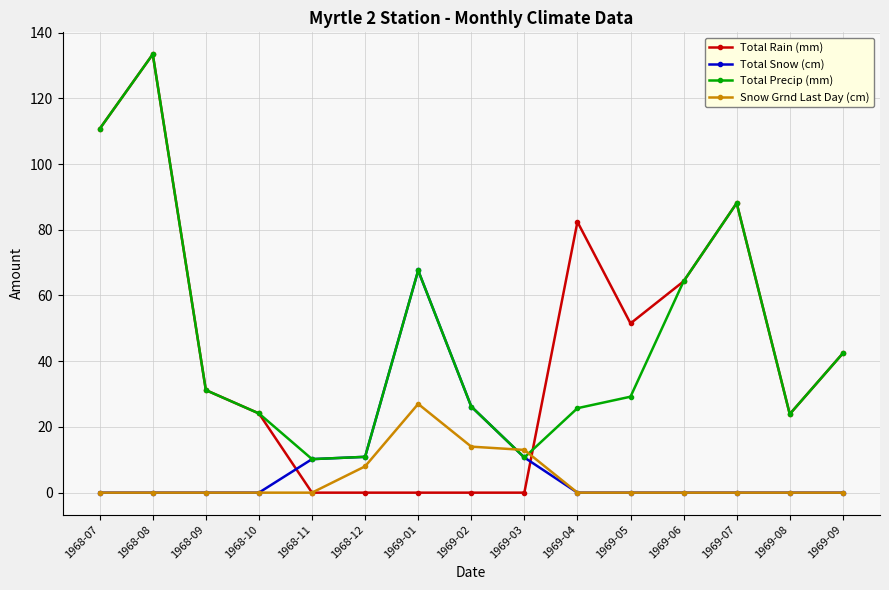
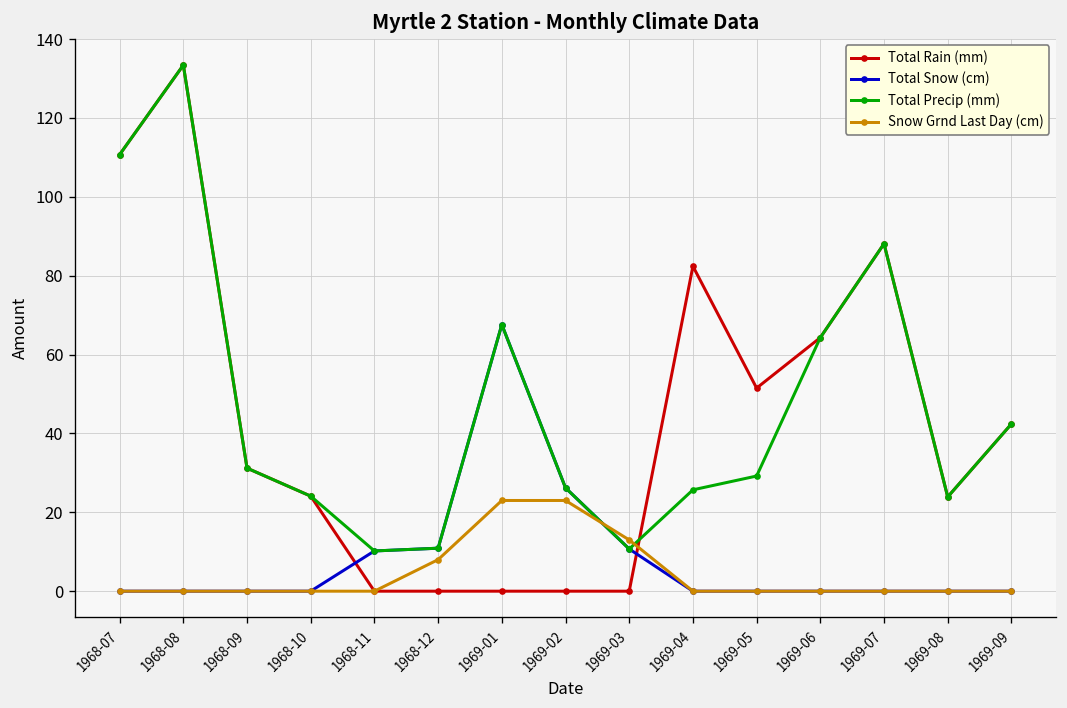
  {
    "Total Rain (mm)": {
      "1968-12": 0,
      "1969-01": 0,
      "1969-02": 0,
      "1969-03": 0,
      "1969-04": 82,
      "1969-05": 52
    },
    "Total Precip (mm)": {
      "1969-04": 26,
      "1969-05": 29
    },
    "Snow Grnd Last Day (cm)": {
      "1968-12": 8,
-     "1969-01": 27,
-     "1969-02": 14,
+     "1969-01": 23,
+     "1969-02": 23,
      "1969-03": 13
    }
  }
